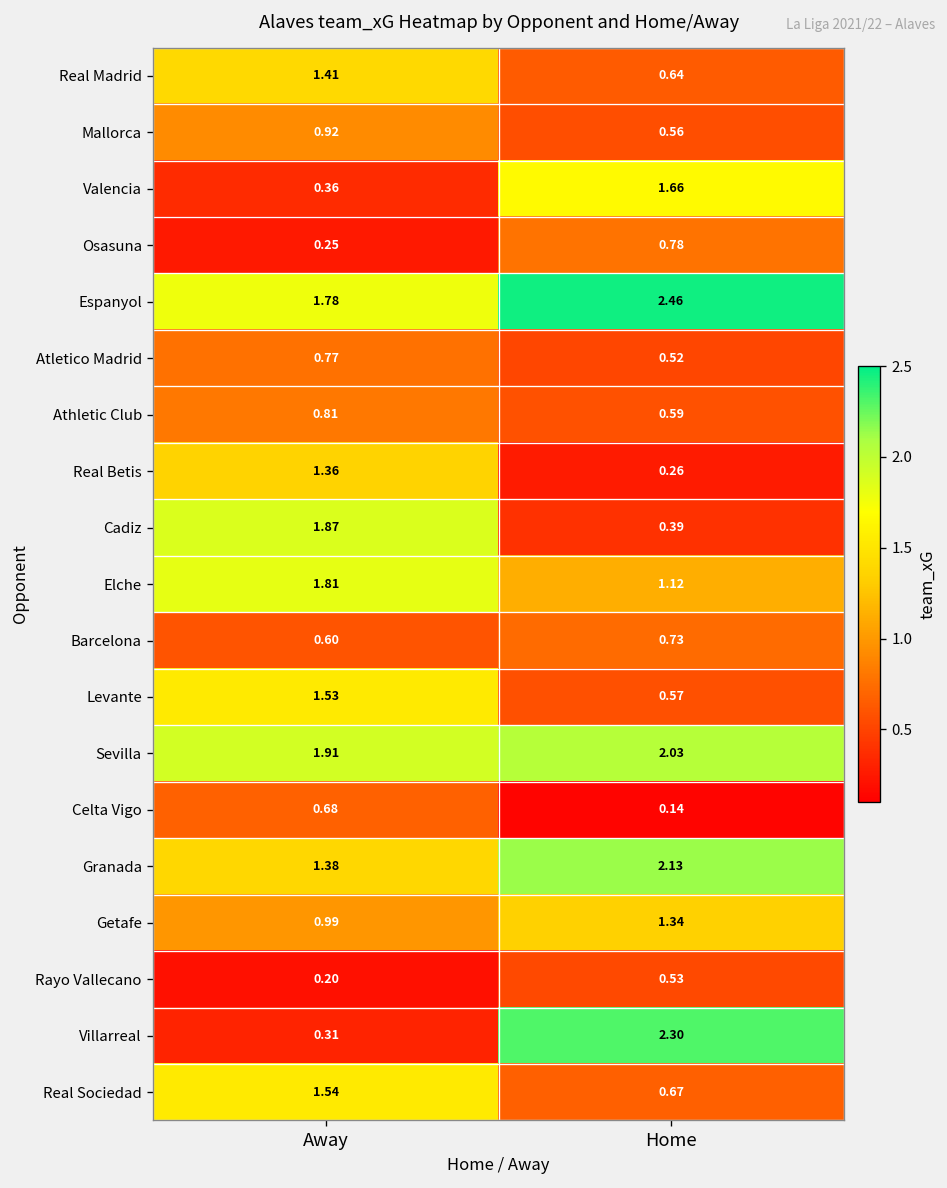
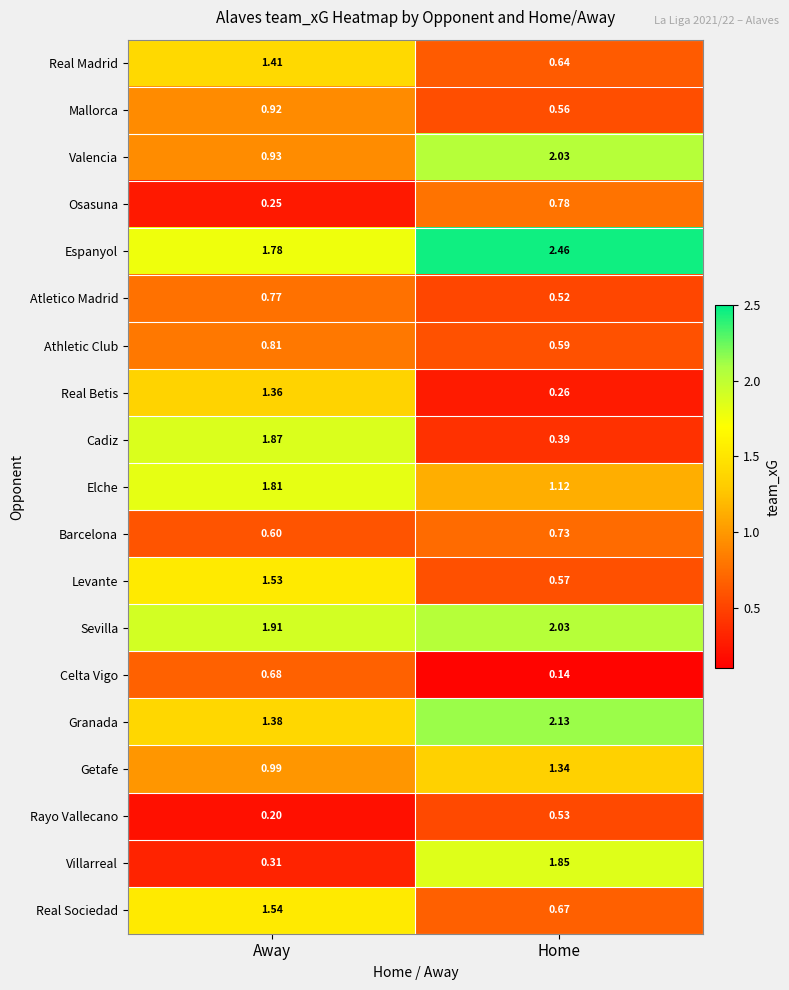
  {
    "Real Madrid": {
      "Away": 1.41,
      "Home": 0.64
    },
    "Mallorca": {
      "Away": 0.92,
      "Home": 0.56
    },
    "Valencia": {
-     "Away": 0.36,
-     "Home": 1.66
+     "Away": 0.93,
+     "Home": 2.03
    },
    "Osasuna": {
      "Away": 0.25,
      "Home": 0.78
    },
    "Espanyol": {
      "Away": 1.78,
      "Home": 2.46
    },
    "Atletico Madrid": {
      "Away": 0.77,
      "Home": 0.52
    },
    "Athletic Club": {
      "Away": 0.81,
      "Home": 0.59
    },
    "Real Betis": {
      "Away": 1.36,
      "Home": 0.26
    },
    "Cadiz": {
      "Away": 1.87,
      "Home": 0.39
    },
    "Elche": {
      "Away": 1.81,
      "Home": 1.12
    },
    "Barcelona": {
      "Away": 0.60,
      "Home": 0.73
    },
    "Levante": {
      "Away": 1.53,
      "Home": 0.57
    },
    "Sevilla": {
      "Away": 1.91,
      "Home": 2.03
    },
    "Celta Vigo": {
      "Away": 0.68,
      "Home": 0.14
    },
    "Granada": {
      "Away": 1.38,
      "Home": 2.13
    },
    "Getafe": {
      "Away": 0.99,
      "Home": 1.34
    },
    "Rayo Vallecano": {
      "Away": 0.20,
      "Home": 0.53
    },
    "Villarreal": {
      "Away": 0.31,
-     "Home": 2.30
+     "Home": 1.85
    },
    "Real Sociedad": {
      "Away": 1.54,
      "Home": 0.67
    }
  }
